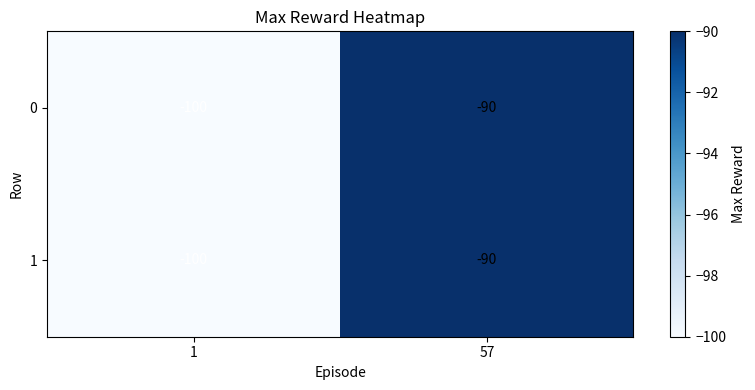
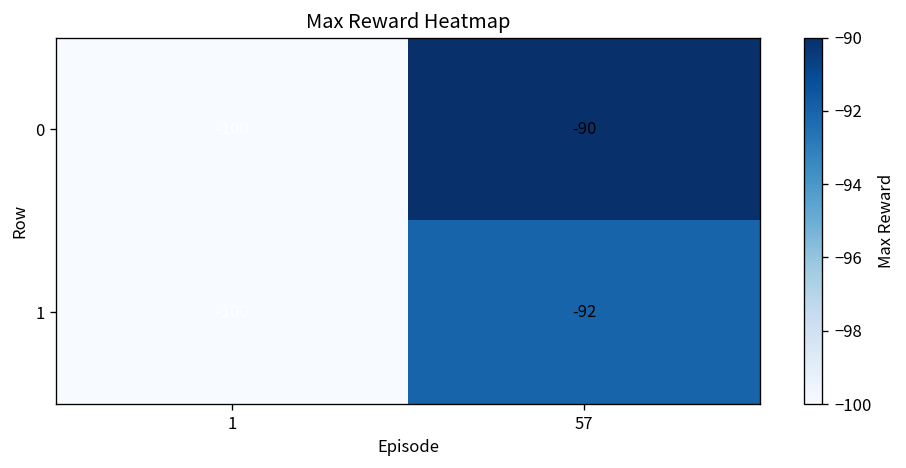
  {
    "0": {
      "57": -90
    },
    "1": {
-     "57": -90
+     "57": -92
    }
  }
